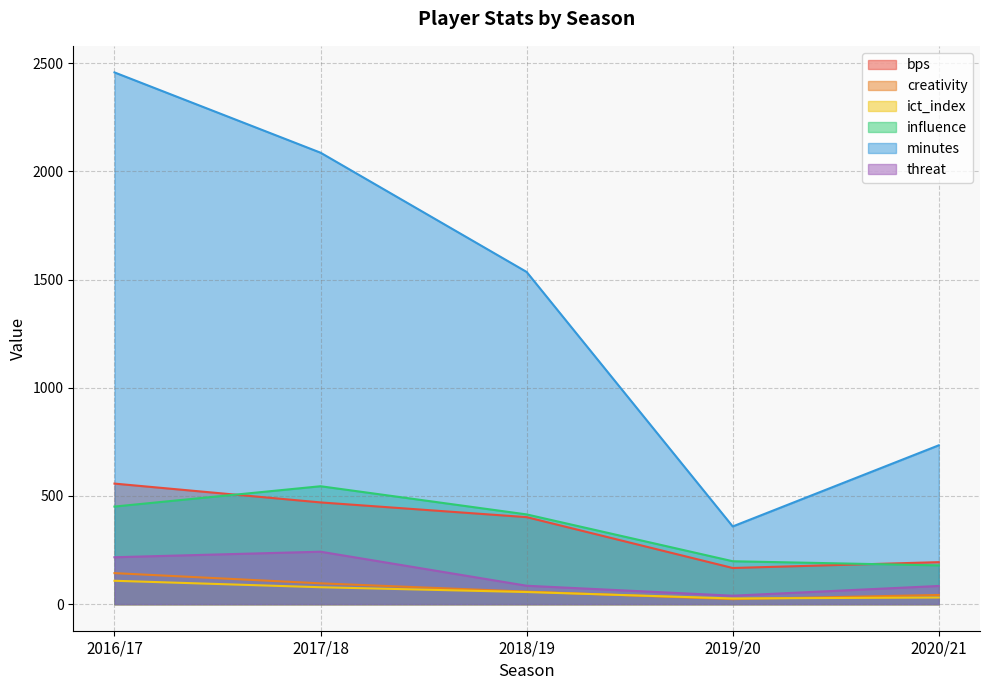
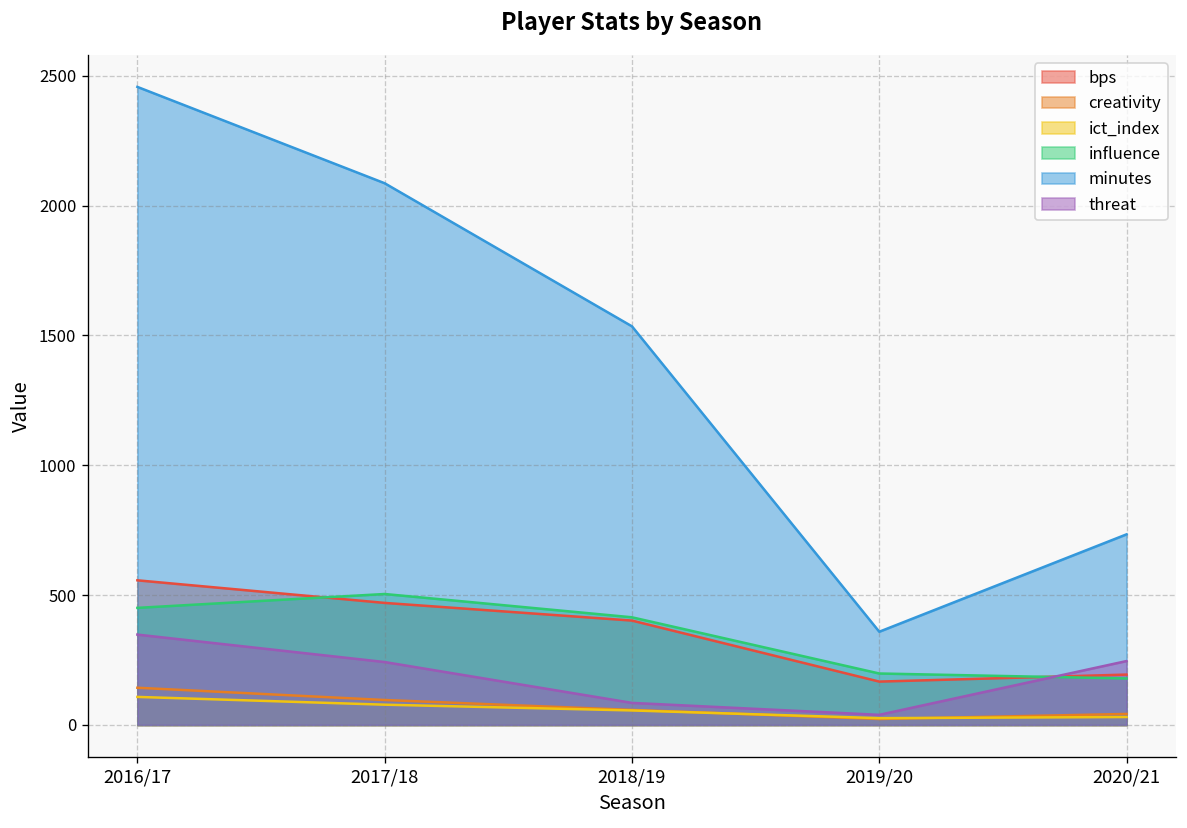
  {
    "influence": {
      "2016/17": 450,
-     "2017/18": 540,
+     "2017/18": 500,
      "2018/19": 410,
      "2019/20": 200,
      "2020/21": 180
    },
    "minutes": {
      "2016/17": 2460,
      "2017/18": 2090,
      "2018/19": 1540,
      "2019/20": 360,
      "2020/21": 730
    },
    "threat": {
-     "2016/17": 220,
+     "2016/17": 350,
      "2017/18": 240,
      "2018/19": 90,
      "2019/20": 40,
-     "2020/21": 80
+     "2020/21": 250
    }
  }
